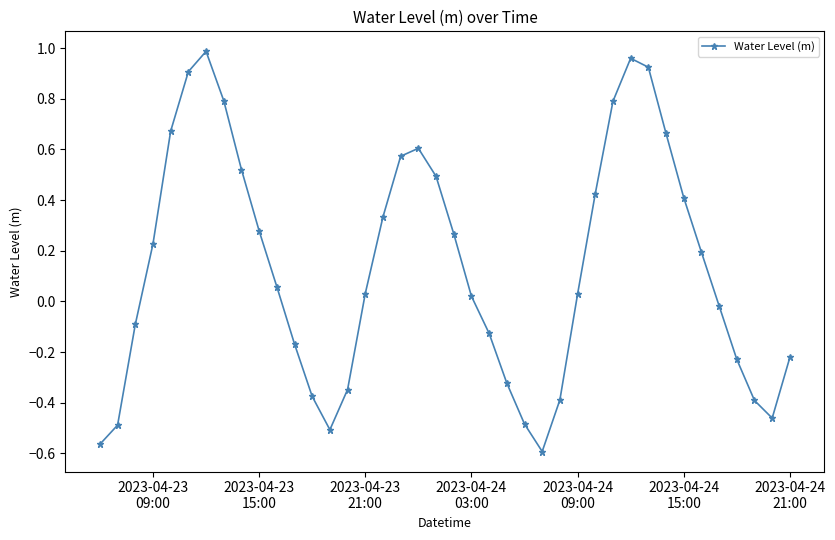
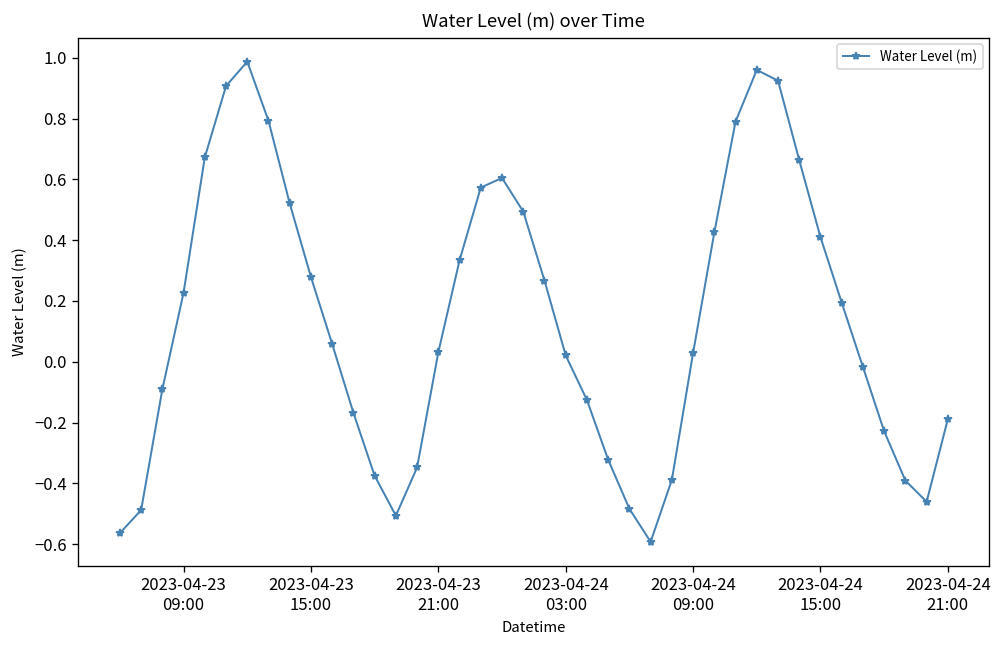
  {
    "2023-04-23 09:00": 0.23,
    "2023-04-23 15:00": 0.28,
    "2023-04-23 21:00": 0.03,
    "2023-04-24 03:00": 0.02,
    "2023-04-24 09:00": 0.03,
    "2023-04-24 15:00": 0.41,
-   "2023-04-24 21:00": -0.22
+   "2023-04-24 21:00": -0.19
  }
